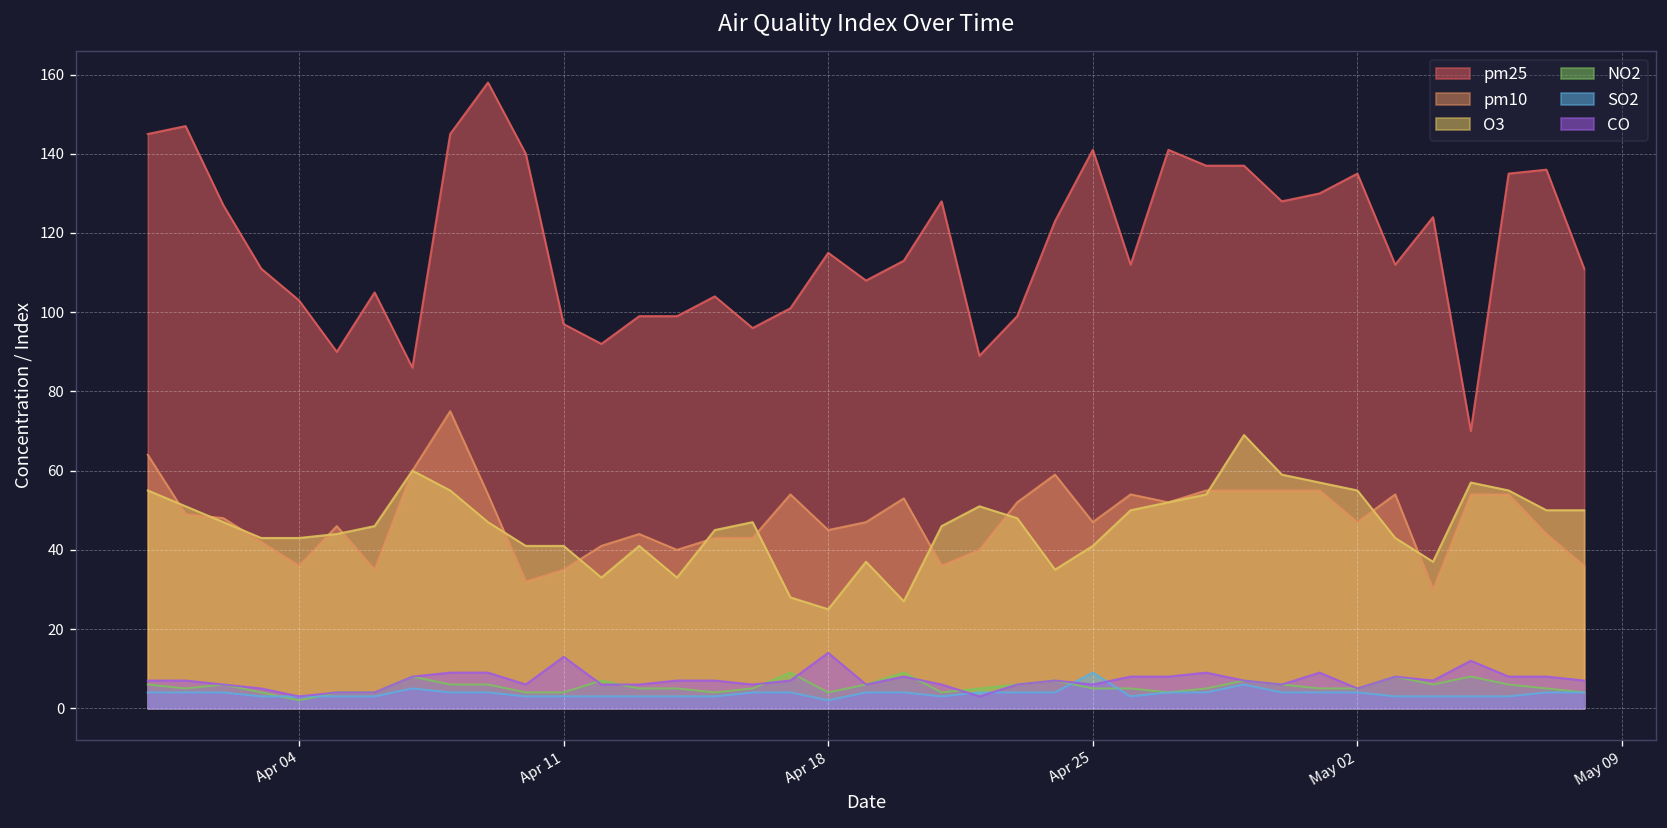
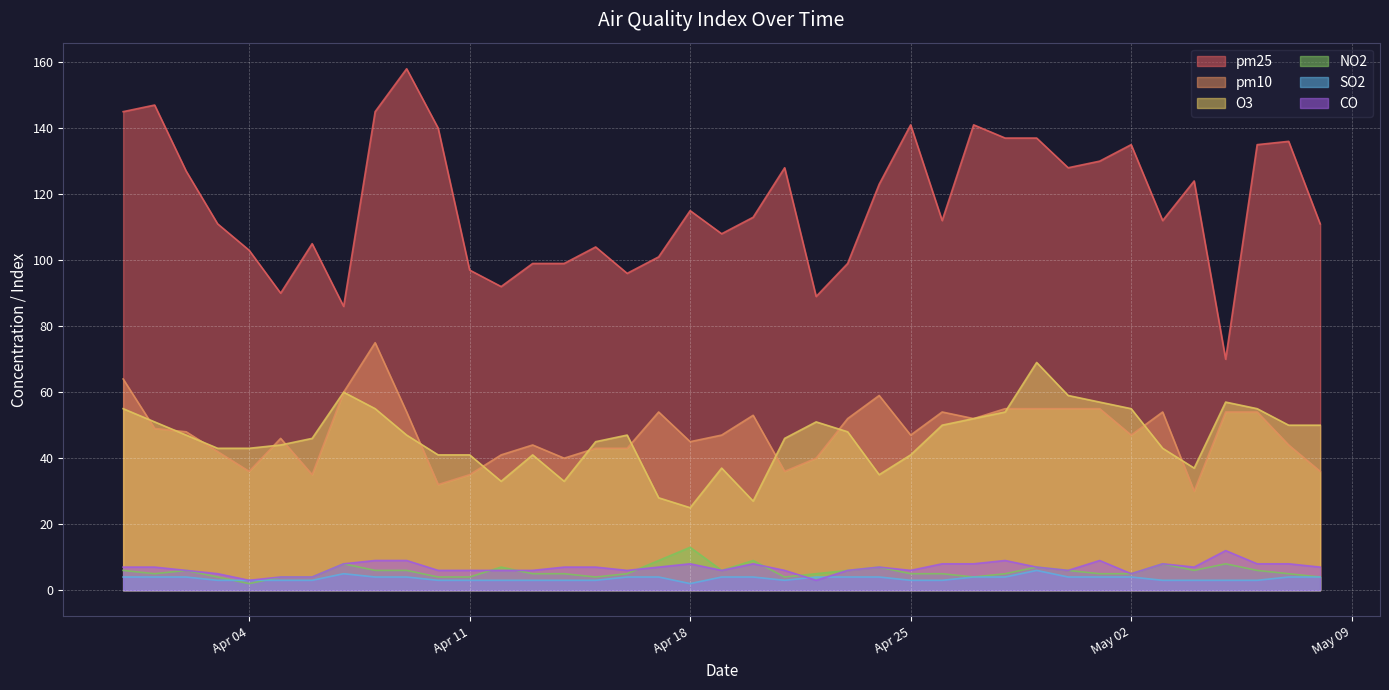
  {
    "NO2": {
      "Apr 04": 2,
      "Apr 11": 4,
-     "Apr 18": 4,
+     "Apr 18": 13,
      "Apr 25": 5
    },
    "SO2": {
      "Apr 11": 3,
      "Apr 18": 2,
-     "Apr 25": 9,
+     "Apr 25": 3,
      "May 02": 4
    },
    "CO": {
-     "Apr 11": 13,
-     "Apr 18": 14,
+     "Apr 11": 6,
+     "Apr 18": 8,
      "Apr 25": 6
    }
  }
